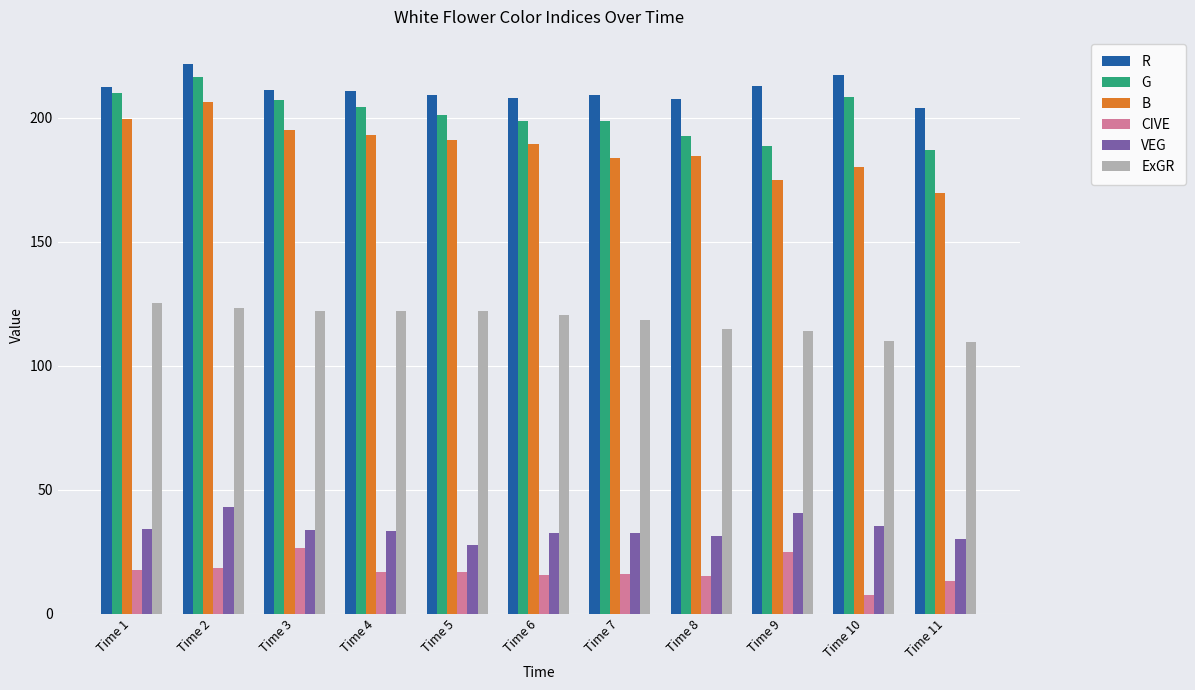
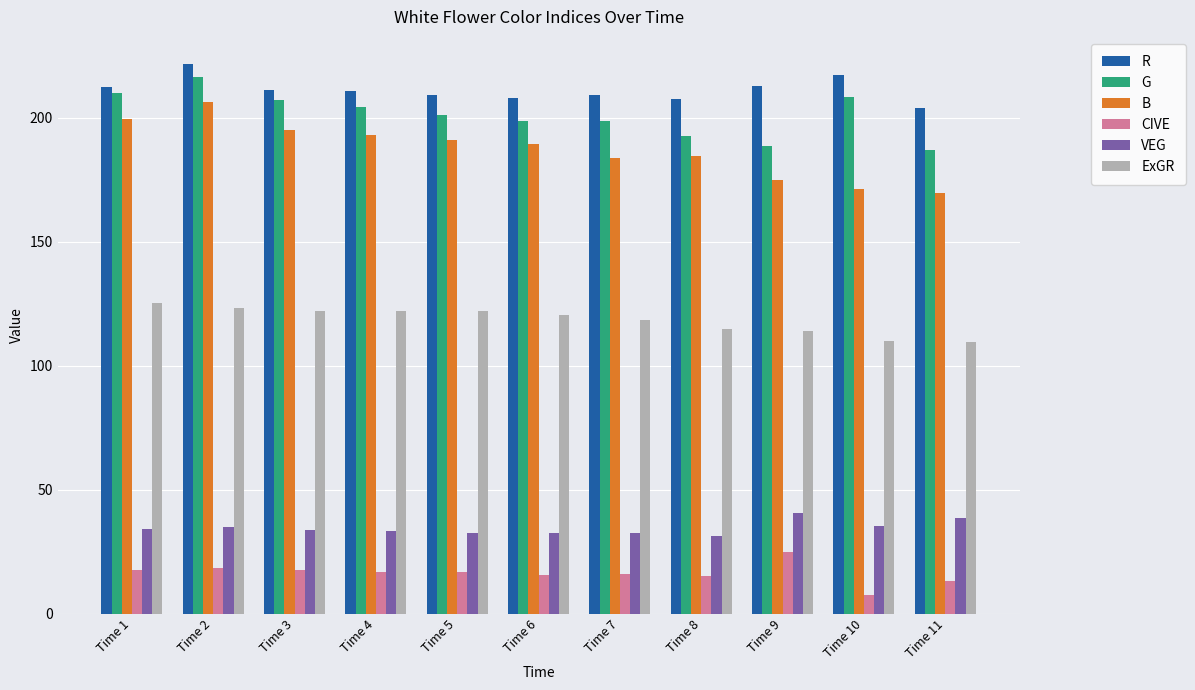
  {
    "R": {
      "Time 1": 212,
      "Time 2": 221,
      "Time 3": 211,
      "Time 4": 211,
      "Time 5": 209,
      "Time 6": 208,
      "Time 7": 209,
      "Time 8": 208,
      "Time 9": 213,
      "Time 10": 217,
      "Time 11": 204
    },
    "G": {
      "Time 1": 210,
      "Time 2": 217,
      "Time 3": 207,
      "Time 4": 204,
      "Time 5": 201,
      "Time 6": 199,
      "Time 7": 199,
      "Time 8": 193,
      "Time 9": 189,
      "Time 10": 208,
      "Time 11": 187
    },
    "B": {
      "Time 1": 199,
      "Time 2": 206,
      "Time 3": 195,
      "Time 4": 193,
      "Time 5": 191,
      "Time 6": 190,
      "Time 7": 184,
      "Time 8": 185,
      "Time 9": 175,
-     "Time 10": 180,
+     "Time 10": 171,
      "Time 11": 170
    },
    "CIVE": {
      "Time 1": 18,
      "Time 2": 18,
-     "Time 3": 27,
+     "Time 3": 18,
      "Time 4": 17,
      "Time 5": 17,
      "Time 6": 15,
      "Time 7": 16,
      "Time 8": 15,
      "Time 9": 25,
      "Time 10": 8,
      "Time 11": 13
    },
    "VEG": {
      "Time 1": 34,
-     "Time 2": 43,
+     "Time 2": 35,
      "Time 3": 34,
      "Time 4": 33,
-     "Time 5": 28,
+     "Time 5": 33,
      "Time 6": 32,
      "Time 7": 32,
      "Time 8": 31,
      "Time 9": 41,
      "Time 10": 35,
-     "Time 11": 30
+     "Time 11": 39
    },
    "ExGR": {
      "Time 1": 125,
      "Time 2": 123,
      "Time 3": 122,
      "Time 4": 122,
      "Time 5": 122,
      "Time 6": 121,
      "Time 7": 118,
      "Time 8": 115,
      "Time 9": 114,
      "Time 10": 110,
      "Time 11": 110
    }
  }
